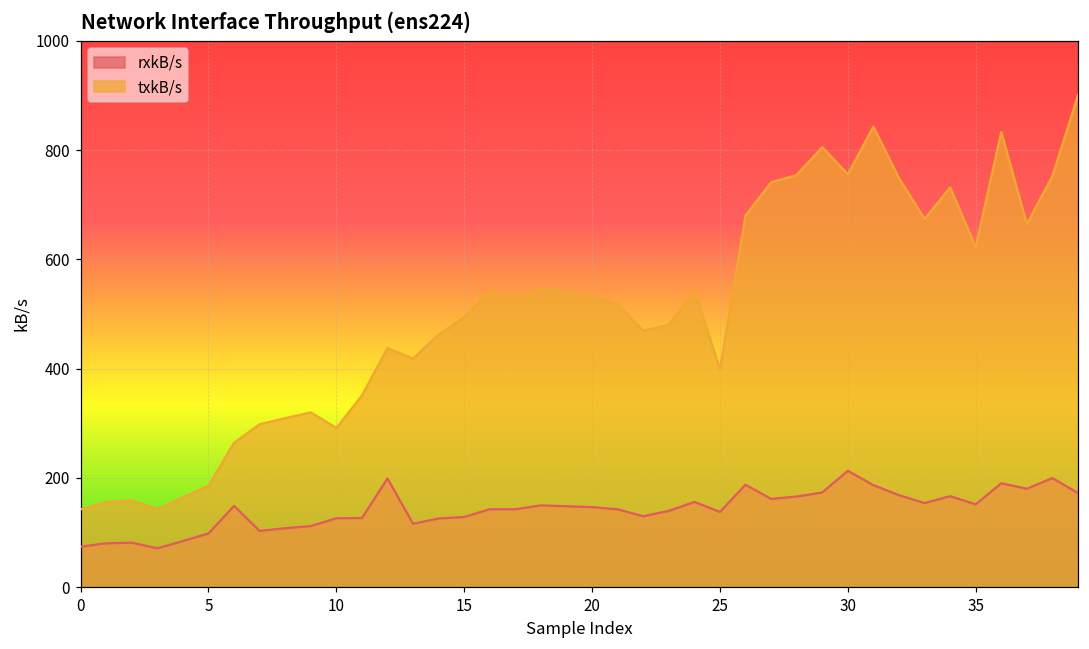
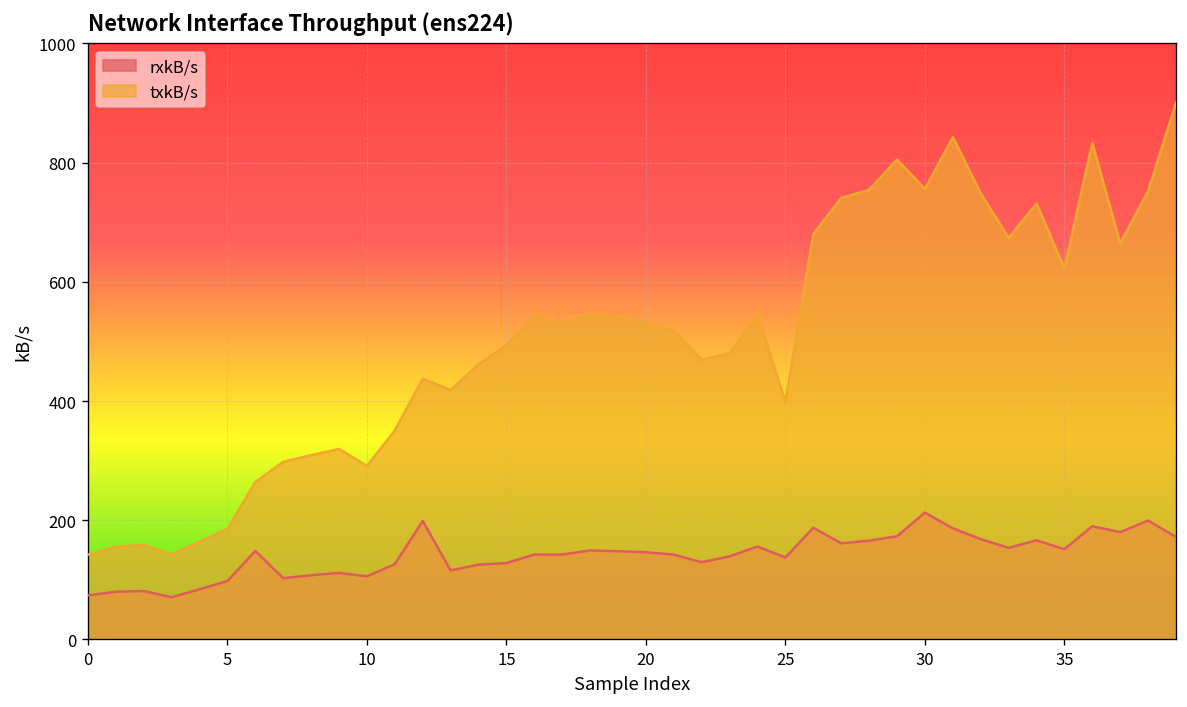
  {
    "rxkB/s": {
      "0": 70,
      "5": 100,
-     "10": 130,
+     "10": 110,
      "15": 130,
      "20": 150,
      "25": 140,
      "30": 210,
      "35": 150
    },
    "txkB/s": {
      "0": 140,
      "5": 190,
      "10": 290,
      "15": 490,
      "20": 530,
      "25": 400,
      "30": 760,
      "35": 620
    }
  }
